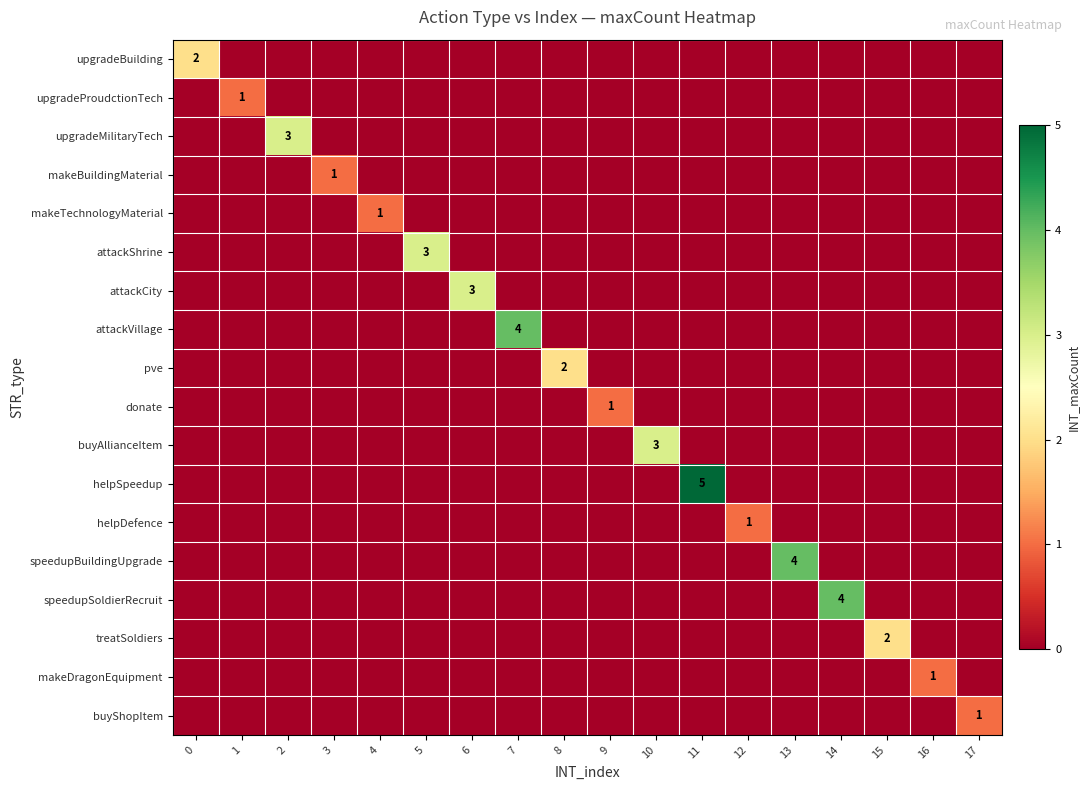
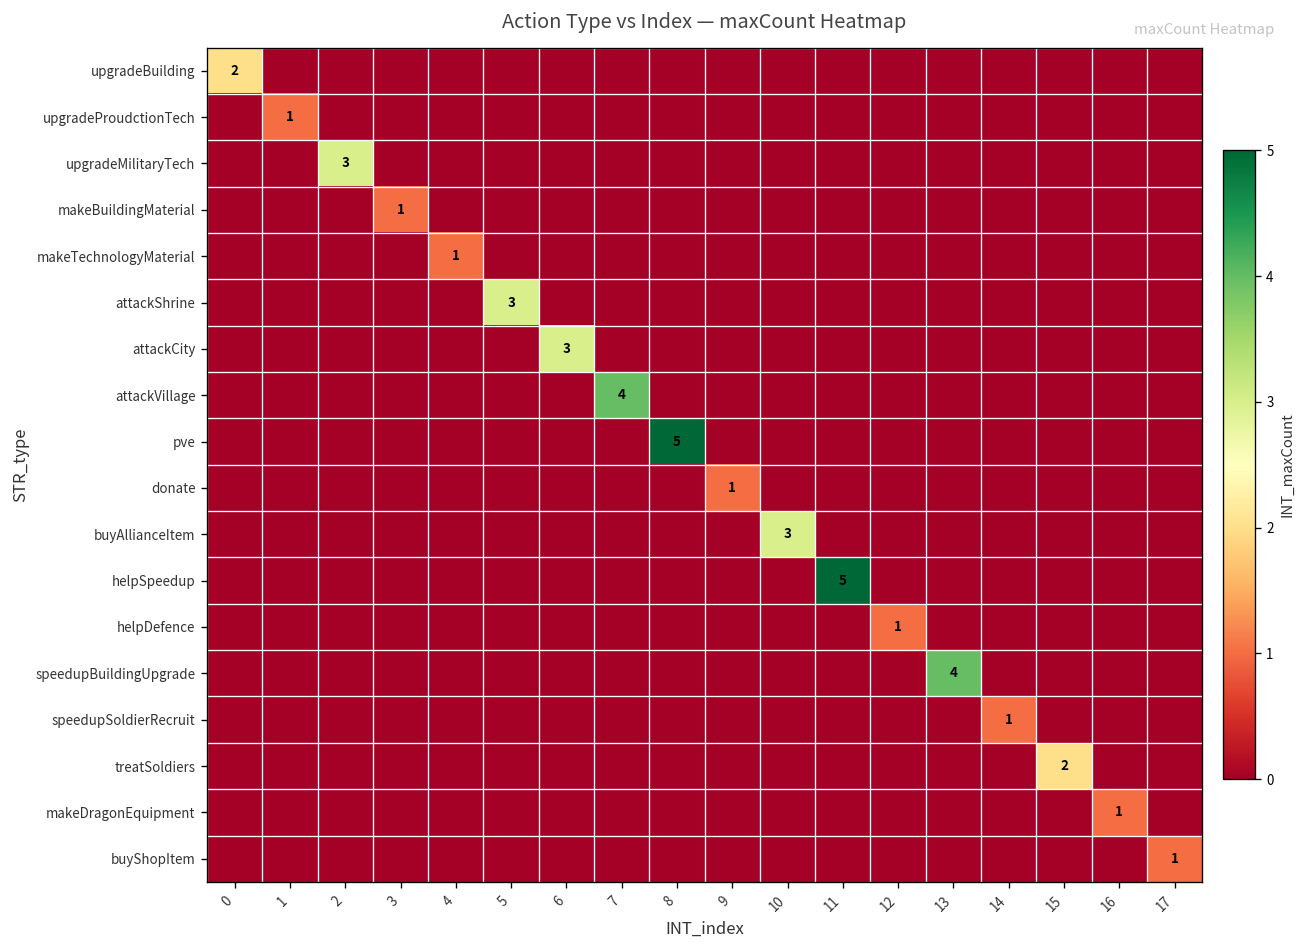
  {
    "upgradeBuilding": {
      "0": 2
    },
    "upgradeProudctionTech": {
      "1": 1
    },
    "upgradeMilitaryTech": {
      "2": 3
    },
    "makeBuildingMaterial": {
      "3": 1
    },
    "makeTechnologyMaterial": {
      "4": 1
    },
    "attackShrine": {
      "5": 3
    },
    "attackCity": {
      "6": 3
    },
    "attackVillage": {
      "7": 4
    },
    "pve": {
-     "8": 2
+     "8": 5
    },
    "donate": {
      "9": 1
    },
    "buyAllianceItem": {
      "10": 3
    },
    "helpSpeedup": {
      "11": 5
    },
    "helpDefence": {
      "12": 1
    },
    "speedupBuildingUpgrade": {
      "13": 4
    },
    "speedupSoldierRecruit": {
-     "14": 4
+     "14": 1
    },
    "treatSoldiers": {
      "15": 2
    },
    "makeDragonEquipment": {
      "16": 1
    },
    "buyShopItem": {
      "17": 1
    }
  }
